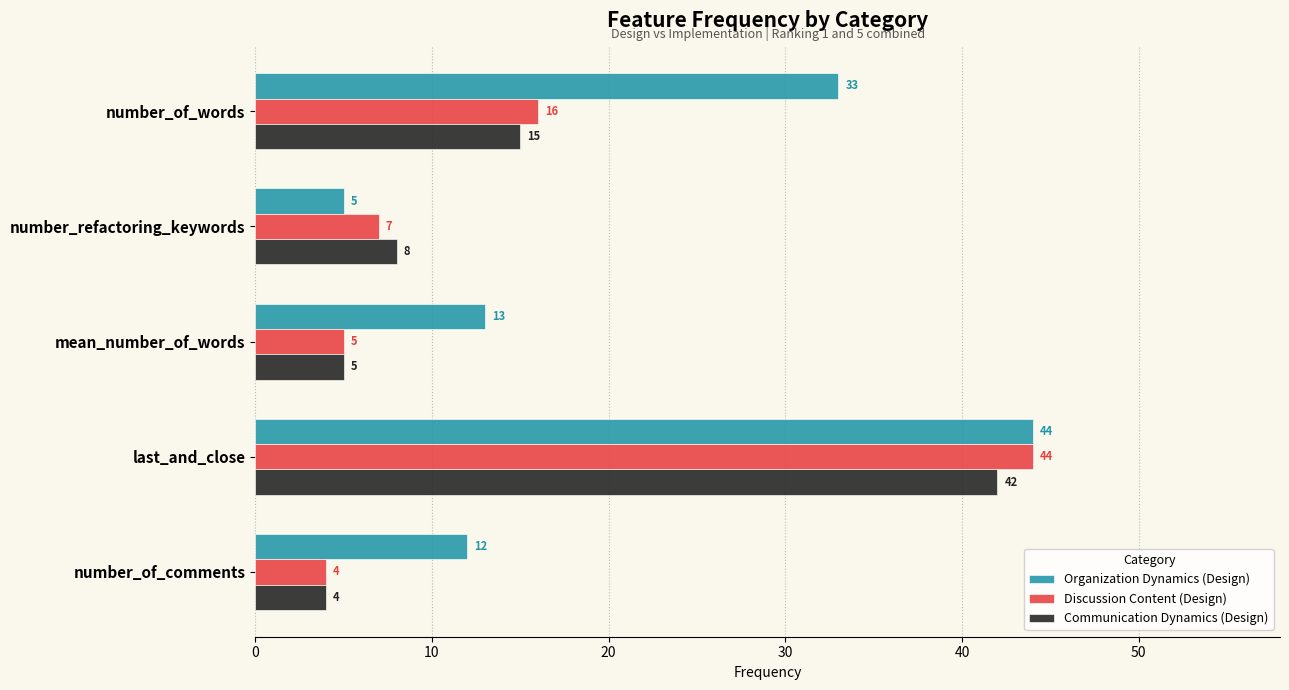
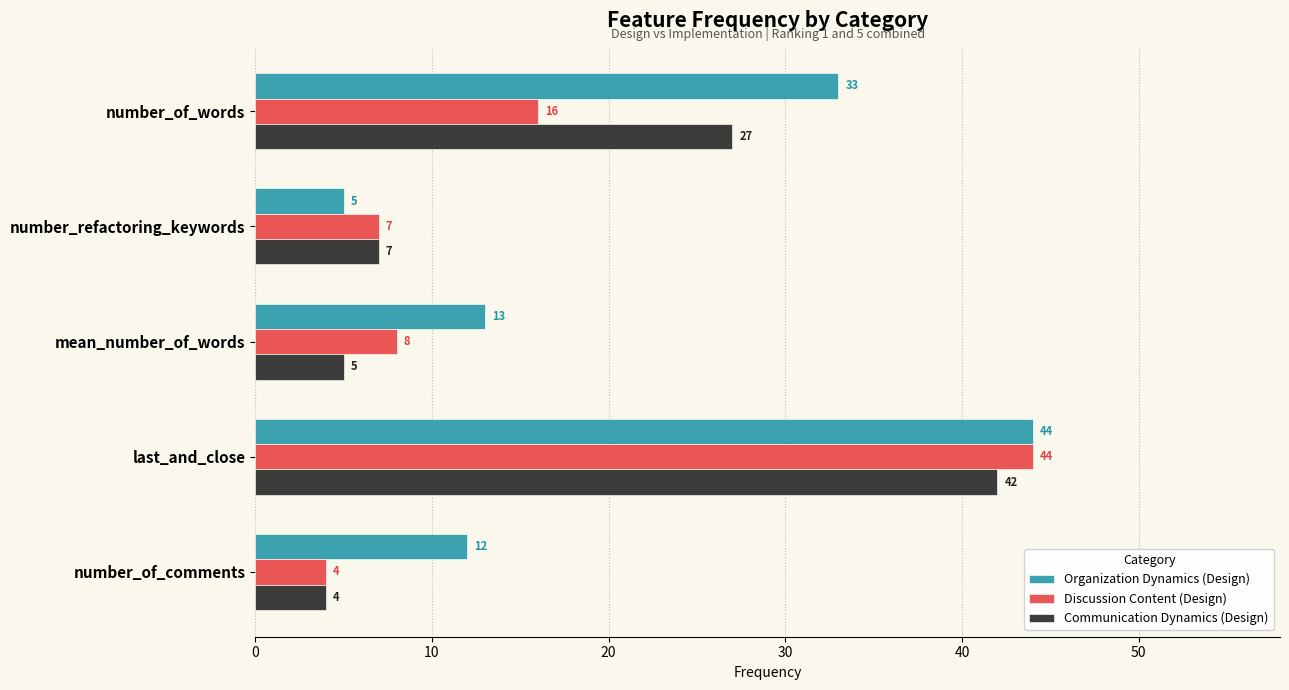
  {
    "Organization Dynamics (Design)": {
      "number_of_words": 33,
      "number_refactoring_keywords": 5,
      "mean_number_of_words": 13,
      "last_and_close": 44,
      "number_of_comments": 12
    },
    "Discussion Content (Design)": {
      "number_of_words": 16,
      "number_refactoring_keywords": 7,
-     "mean_number_of_words": 5,
+     "mean_number_of_words": 8,
      "last_and_close": 44,
      "number_of_comments": 4
    },
    "Communication Dynamics (Design)": {
-     "number_of_words": 15,
-     "number_refactoring_keywords": 8,
+     "number_of_words": 27,
+     "number_refactoring_keywords": 7,
      "mean_number_of_words": 5,
      "last_and_close": 42,
      "number_of_comments": 4
    }
  }
